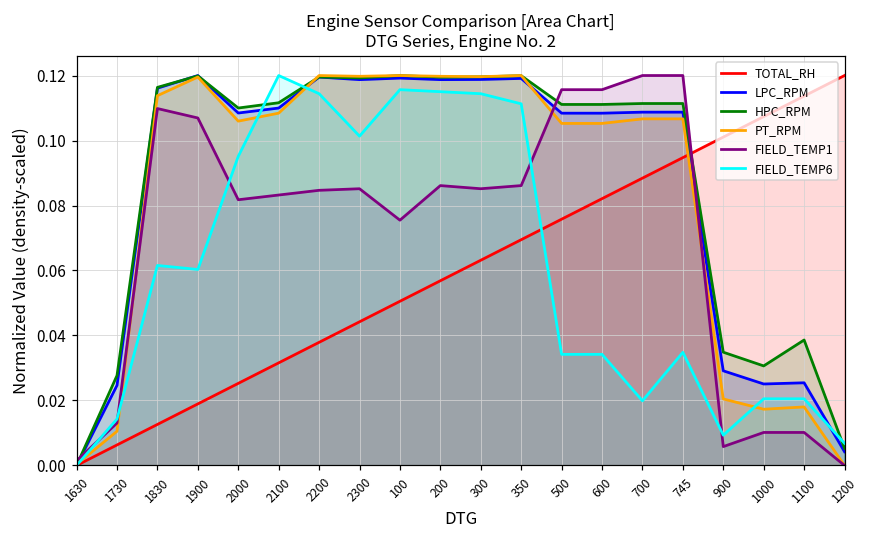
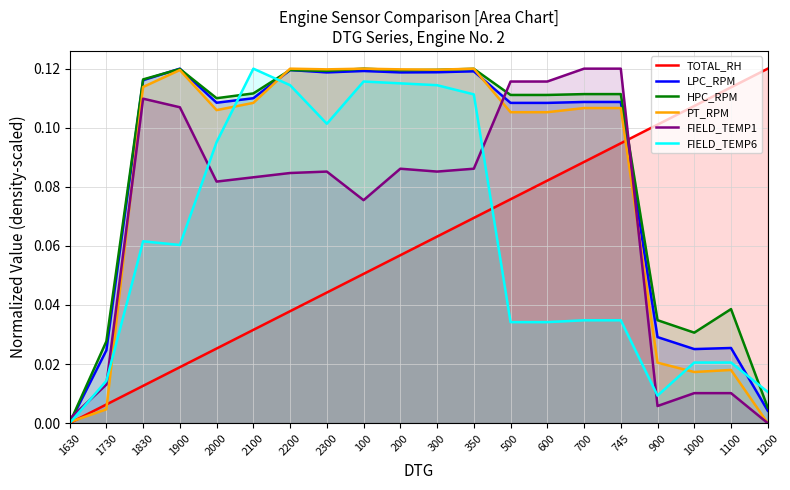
  {
    "TOTAL_RH": {
      "1730": 0.006,
      "1830": 0.013,
      "1900": 0.019,
      "2000": 0.025,
      "2100": 0.032,
      "2200": 0.038,
      "2300": 0.044,
      "100": 0.051,
      "200": 0.057,
      "300": 0.063,
      "350": 0.069,
      "500": 0.076,
      "600": 0.082,
      "700": 0.088,
      "745": 0.095,
      "1200": 0.120
    },
    "LPC_RPM": {
      "1730": 0.025,
      "2000": 0.108,
      "2100": 0.110,
      "500": 0.108,
      "600": 0.108,
      "700": 0.109,
      "745": 0.109,
      "900": 0.029,
      "1000": 0.025,
      "1100": 0.025,
      "1200": 0.004
    },
    "HPC_RPM": {
      "1730": 0.028,
      "2000": 0.110,
      "2100": 0.112,
      "500": 0.111,
      "600": 0.111,
      "700": 0.111,
      "745": 0.111,
      "900": 0.035,
      "1000": 0.031,
      "1100": 0.039,
      "1200": 0.005
    },
    "PT_RPM": {
-     "1730": 0.011,
+     "1730": 0.005,
      "1830": 0.114,
      "2000": 0.106,
      "2100": 0.108,
      "500": 0.105,
      "600": 0.105,
      "700": 0.107,
      "745": 0.107,
      "900": 0.020,
      "1000": 0.017,
      "1100": 0.018
    },
    "FIELD_TEMP1": {
      "1630": 0.001,
      "1730": 0.013,
      "1830": 0.110,
      "1900": 0.107,
      "2000": 0.082,
      "2100": 0.083,
      "2200": 0.085,
      "2300": 0.085,
      "100": 0.075,
      "200": 0.086,
      "300": 0.085,
      "350": 0.086,
      "500": 0.116,
      "600": 0.116,
      "700": 0.120,
      "745": 0.120,
      "900": 0.006,
      "1000": 0.010,
      "1100": 0.010
    },
    "FIELD_TEMP6": {
      "1730": 0.014,
      "1830": 0.062,
      "1900": 0.060,
      "2000": 0.095,
      "2100": 0.120,
      "2200": 0.114,
      "2300": 0.101,
      "100": 0.116,
      "200": 0.115,
      "300": 0.114,
      "350": 0.111,
      "500": 0.034,
      "600": 0.034,
-     "700": 0.020,
+     "700": 0.035,
      "745": 0.035,
      "900": 0.009,
      "1000": 0.021,
      "1100": 0.021,
-     "1200": 0.007
+     "1200": 0.011
    }
  }
